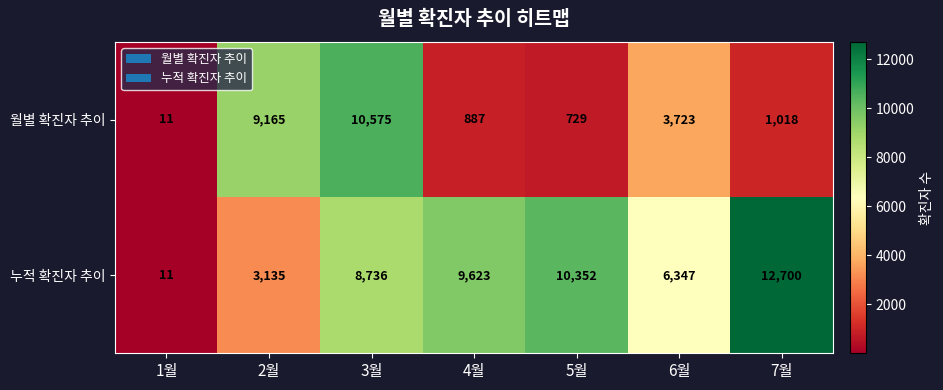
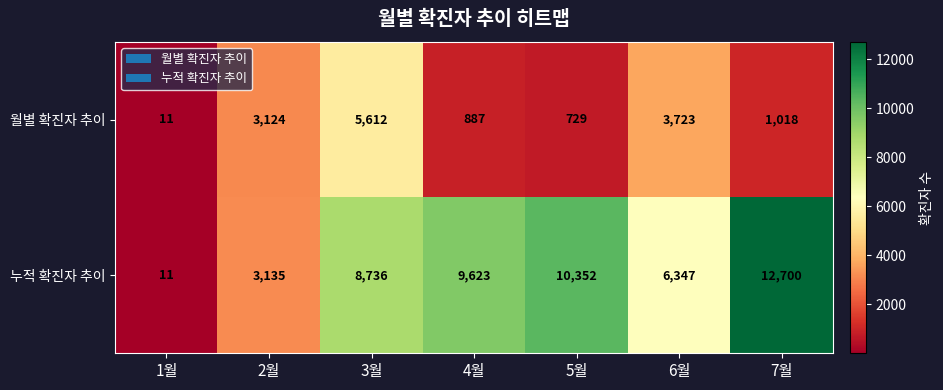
  {
    "월별 확진자 추이": {
      "1월": "11",
-     "2월": "9,165",
-     "3월": "10,575",
+     "2월": "3,124",
+     "3월": "5,612",
      "4월": "887",
      "5월": "729",
      "6월": "3,723",
      "7월": "1,018"
    },
    "누적 확진자 추이": {
      "1월": "11",
      "2월": "3,135",
      "3월": "8,736",
      "4월": "9,623",
      "5월": "10,352",
      "6월": "6,347",
      "7월": "12,700"
    }
  }
